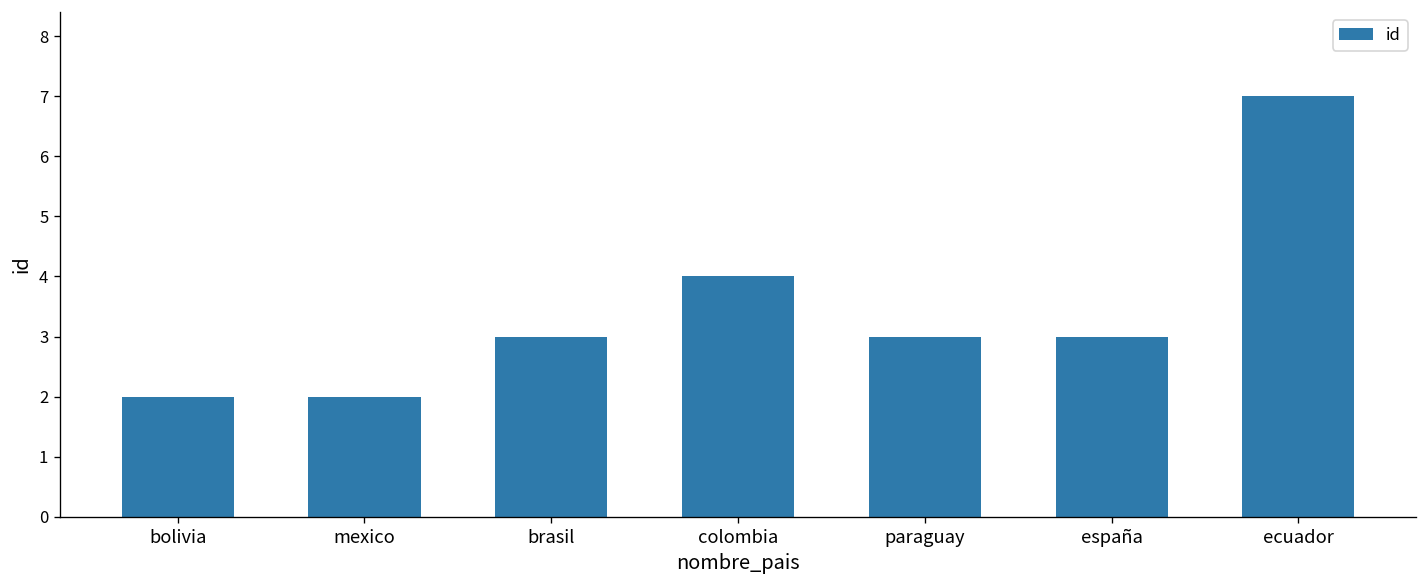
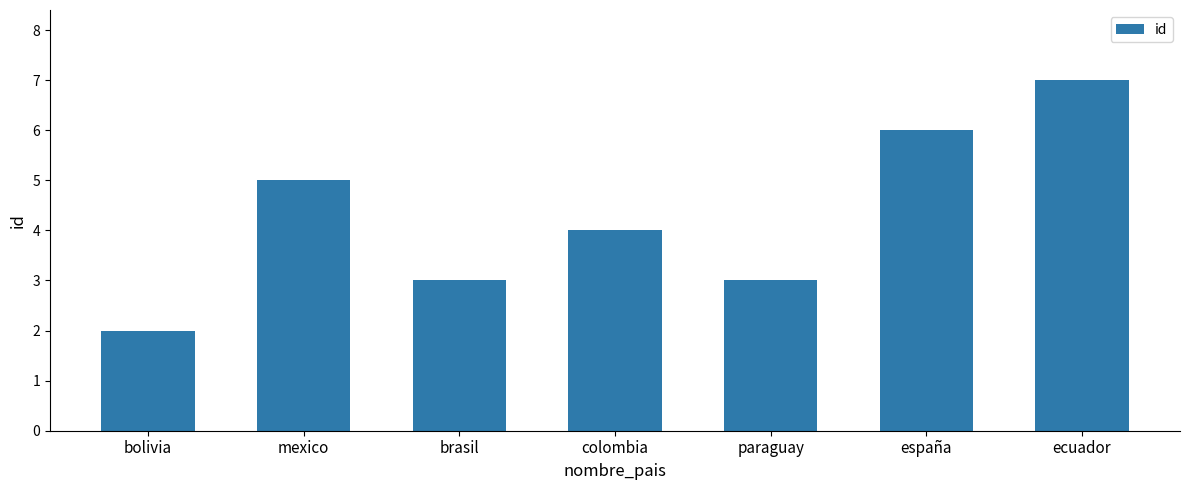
  {
    "bolivia": 2,
-   "mexico": 2,
+   "mexico": 5,
    "brasil": 3,
    "colombia": 4,
    "paraguay": 3,
-   "españa": 3,
+   "españa": 6,
    "ecuador": 7
  }
